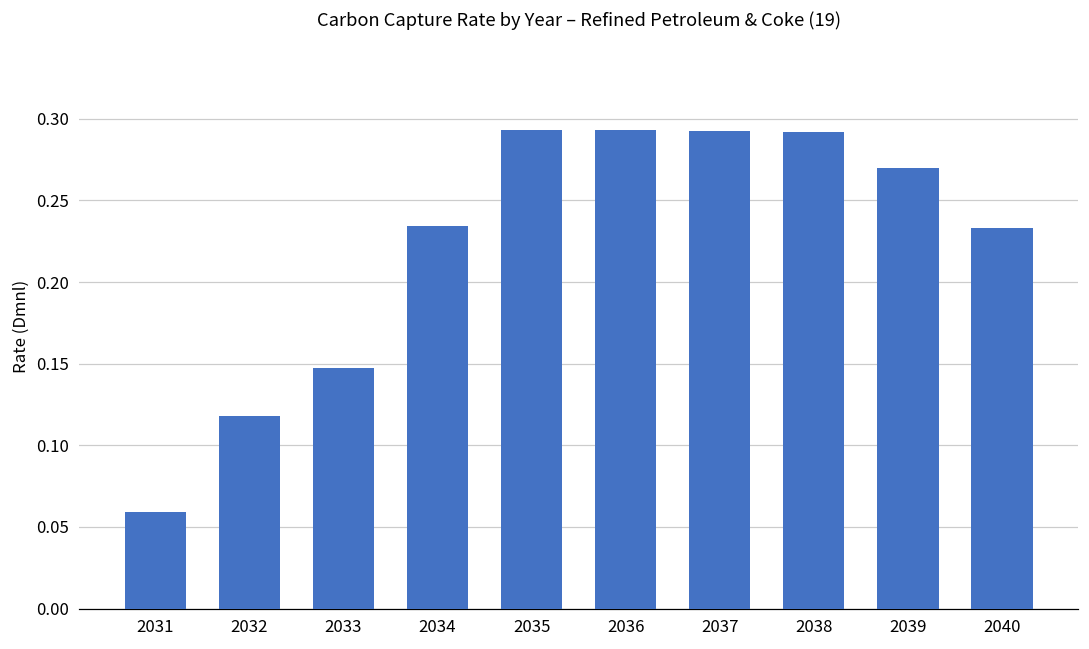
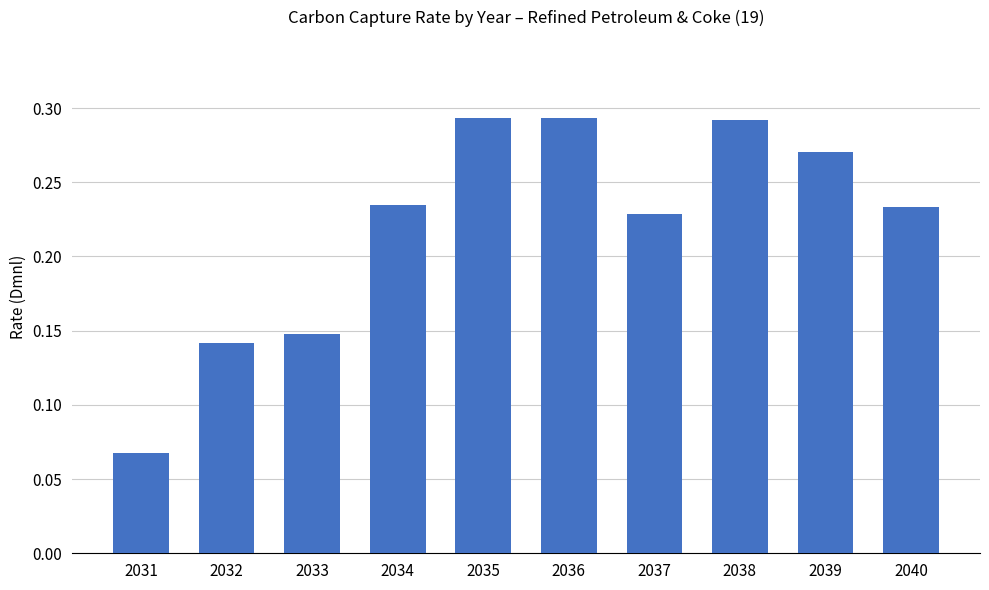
  {
-   "2031": 0.059,
-   "2032": 0.118,
+   "2031": 0.068,
+   "2032": 0.142,
    "2033": 0.148,
    "2034": 0.234,
    "2035": 0.293,
    "2036": 0.293,
-   "2037": 0.293,
+   "2037": 0.229,
    "2038": 0.292,
    "2039": 0.270,
    "2040": 0.233
  }
